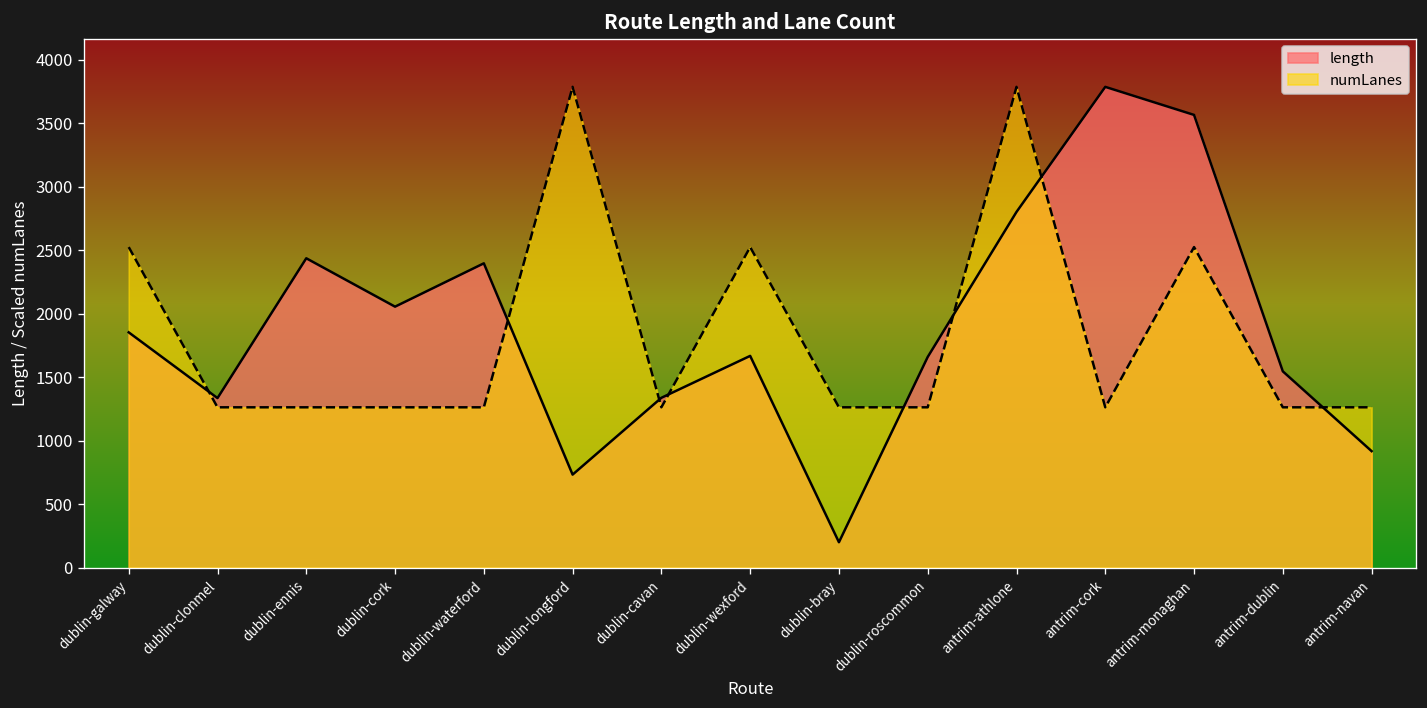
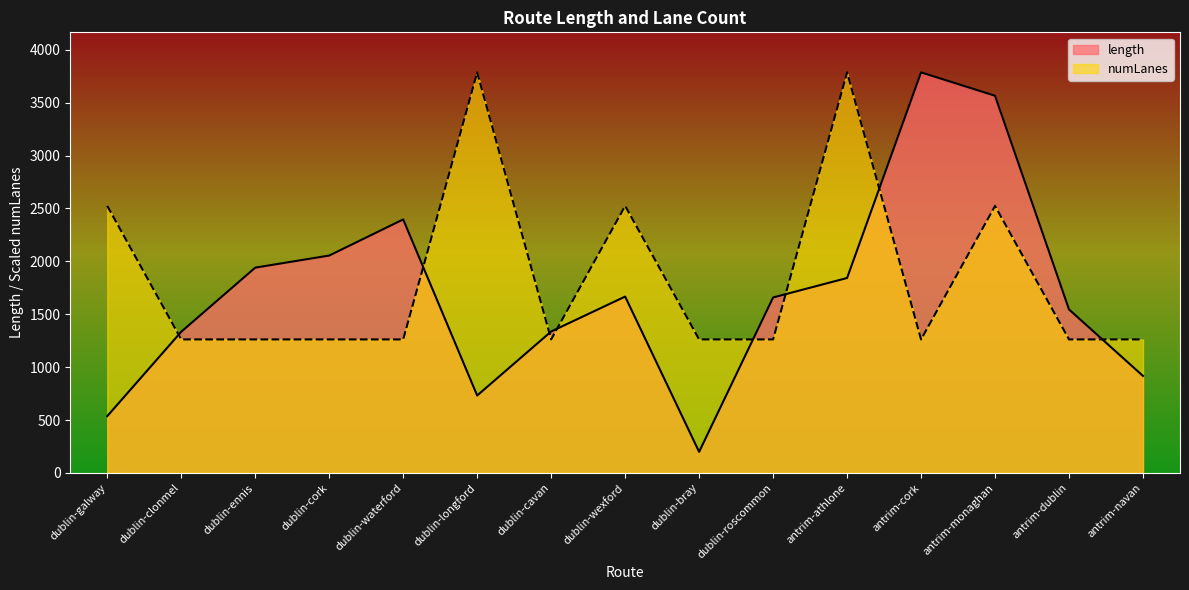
  {
    "length": {
-     "dublin-galway": 1850,
+     "dublin-galway": 540,
      "dublin-clonmel": 1330,
-     "dublin-ennis": 2440,
+     "dublin-ennis": 1940,
      "dublin-cork": 2050,
      "dublin-waterford": 2400,
      "dublin-longford": 730,
      "dublin-cavan": 1340,
      "dublin-wexford": 1670,
      "dublin-bray": 200,
      "dublin-roscommon": 1660,
-     "antrim-athlone": 2800,
+     "antrim-athlone": 1840,
      "antrim-cork": 3790,
      "antrim-monaghan": 3570,
      "antrim-dublin": 1550,
      "antrim-navan": 920
    },
    "numLanes": {
      "dublin-galway": 2520,
      "dublin-clonmel": 1260,
      "dublin-ennis": 1260,
      "dublin-cork": 1260,
      "dublin-waterford": 1260,
      "dublin-longford": 3790,
      "dublin-cavan": 1260,
      "dublin-wexford": 2520,
      "dublin-bray": 1260,
      "dublin-roscommon": 1260,
      "antrim-athlone": 3790,
      "antrim-cork": 1260,
      "antrim-monaghan": 2520,
      "antrim-dublin": 1260,
      "antrim-navan": 1260
    }
  }
